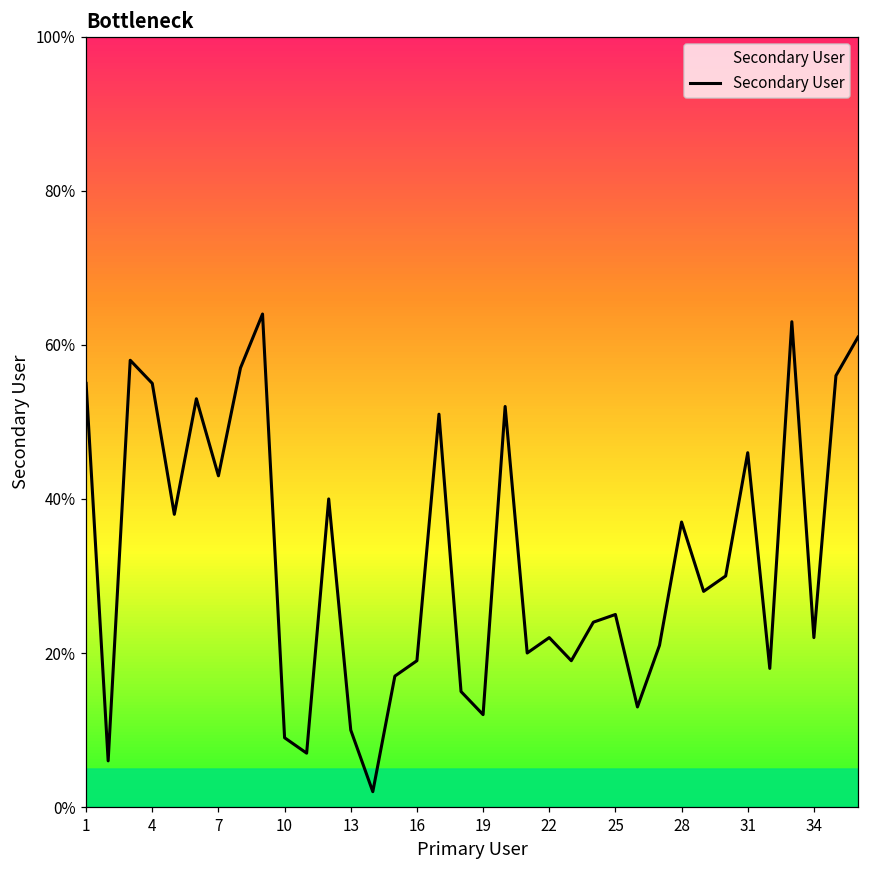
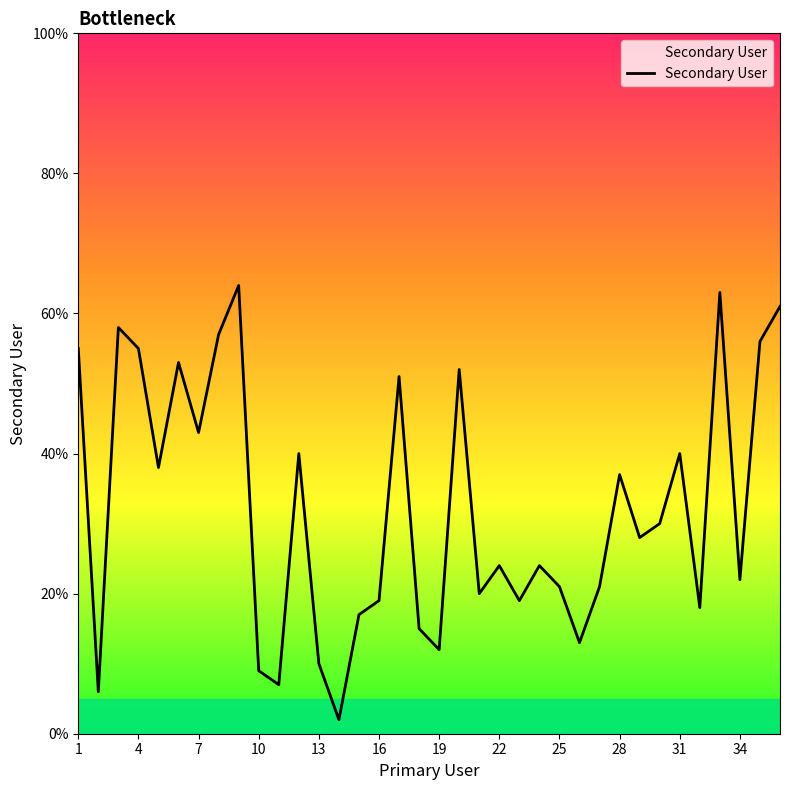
  {
    "1": "55%",
    "4": "55%",
    "7": "43%",
    "10": "9%",
    "13": "10%",
    "16": "19%",
    "19": "12%",
-   "22": "22%",
-   "25": "25%",
+   "22": "24%",
+   "25": "21%",
    "28": "37%",
-   "31": "46%",
+   "31": "40%",
    "34": "22%"
  }
